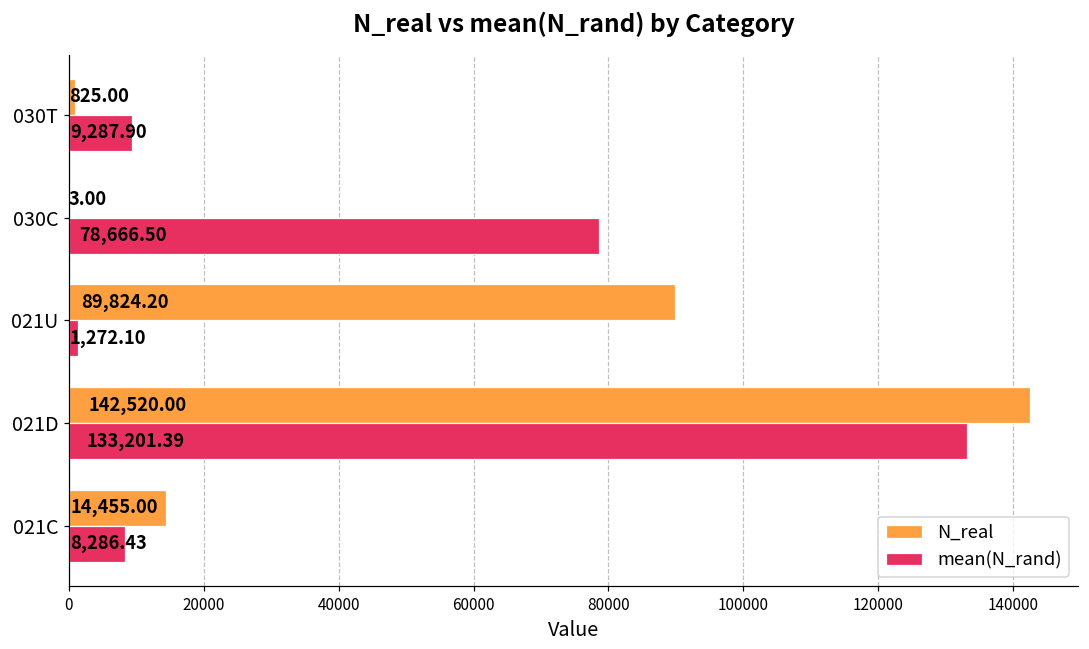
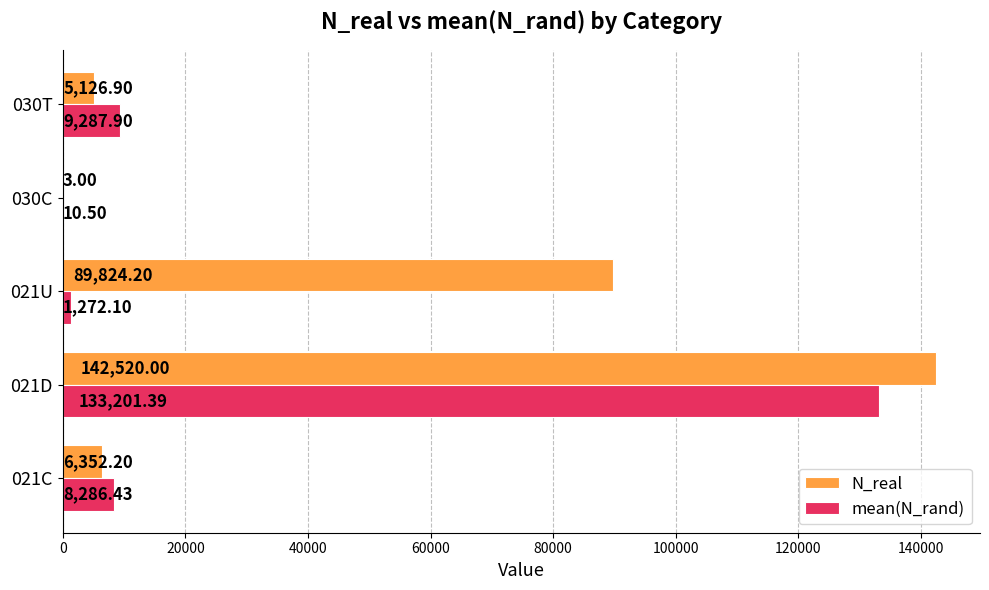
  {
    "N_real": {
-     "030T": "825.00",
+     "030T": "5,126.90",
      "030C": "3.00",
      "021U": "89,824.20",
      "021D": "142,520.00",
-     "021C": "14,455.00"
+     "021C": "6,352.20"
    },
    "mean(N_rand)": {
      "030T": "9,287.90",
-     "030C": "78,666.50",
+     "030C": "10.50",
      "021U": "1,272.10",
      "021D": "133,201.39",
      "021C": "8,286.43"
    }
  }
